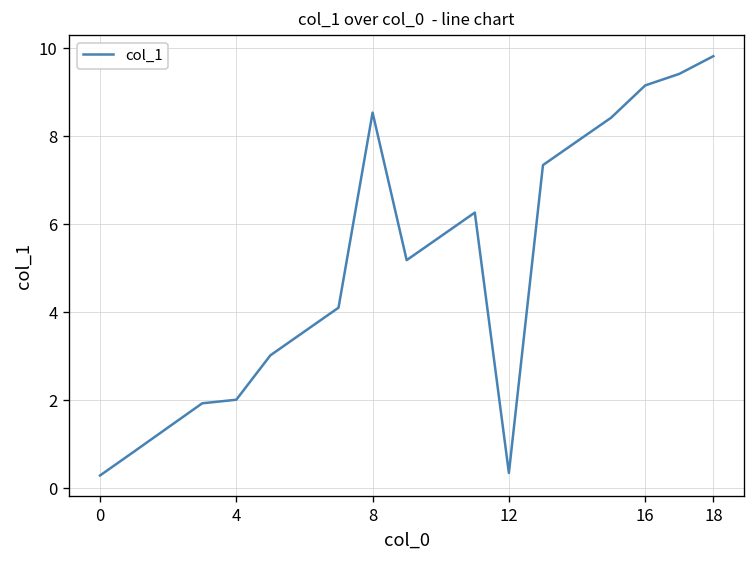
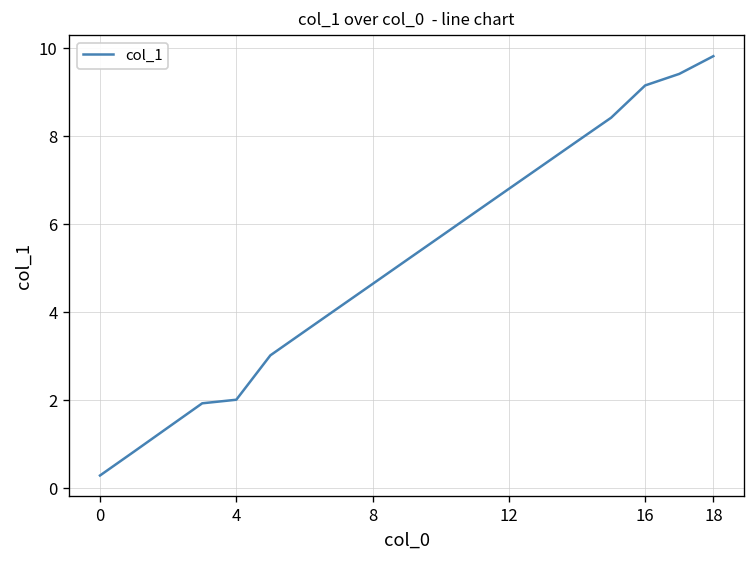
  {
    "0": 0.3,
    "4": 2.0,
-   "8": 8.5,
-   "12": 0.3,
+   "8": 4.6,
+   "12": 6.8,
    "16": 9.2,
    "18": 9.8
  }
